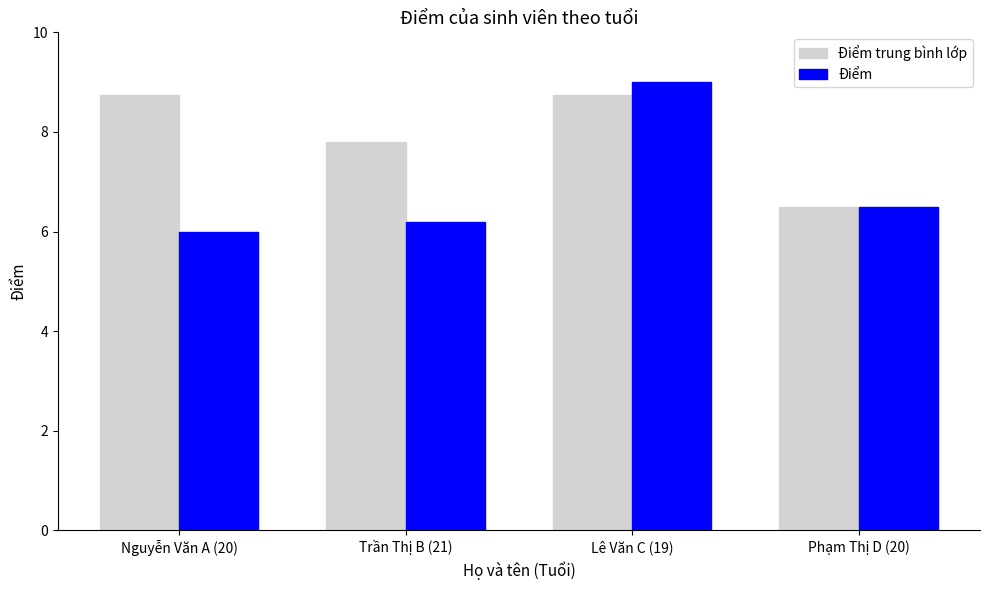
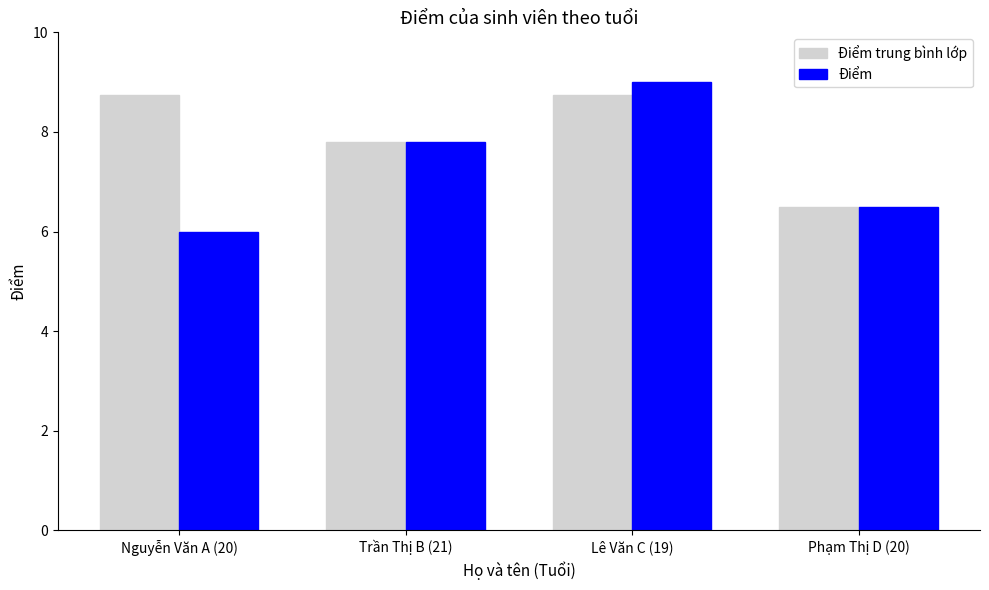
  {
    "Điểm trung bình lớp": {
      "Nguyễn Văn A (20)": 8.8,
      "Trần Thị B (21)": 7.8,
      "Lê Văn C (19)": 8.8,
      "Phạm Thị D (20)": 6.5
    },
    "Điểm": {
      "Nguyễn Văn A (20)": 6.0,
-     "Trần Thị B (21)": 6.2,
+     "Trần Thị B (21)": 7.8,
      "Lê Văn C (19)": 9.0,
      "Phạm Thị D (20)": 6.5
    }
  }
